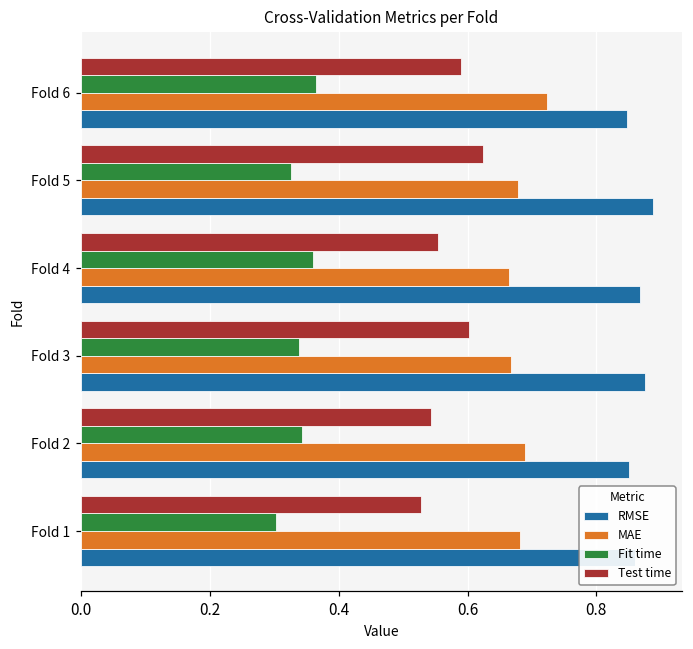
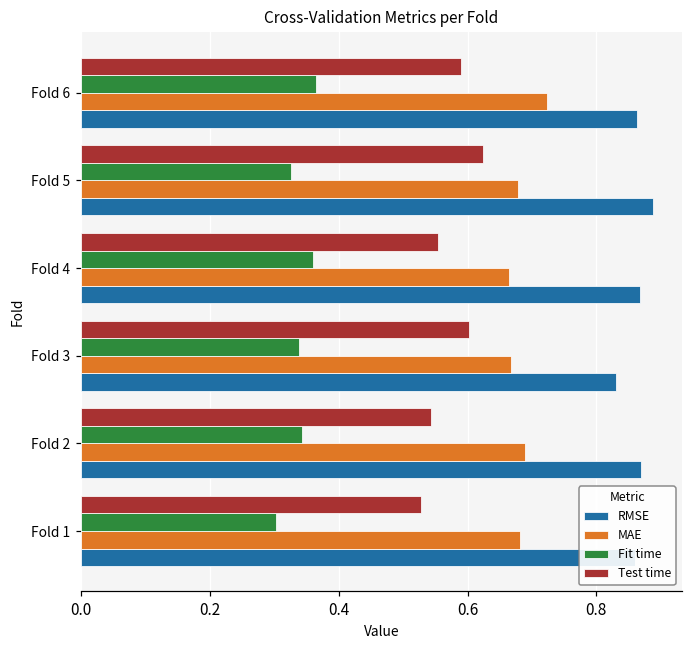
  {
    "RMSE": {
-     "Fold 6": 0.85,
+     "Fold 6": 0.86,
      "Fold 5": 0.89,
      "Fold 4": 0.87,
-     "Fold 3": 0.88,
-     "Fold 2": 0.85
+     "Fold 3": 0.83,
+     "Fold 2": 0.87
    },
    "MAE": {
      "Fold 6": 0.72,
      "Fold 5": 0.68,
      "Fold 4": 0.66,
      "Fold 3": 0.67,
      "Fold 2": 0.69,
      "Fold 1": 0.68
    },
    "Fit time": {
      "Fold 6": 0.36,
      "Fold 5": 0.33,
      "Fold 4": 0.36,
      "Fold 3": 0.34,
      "Fold 2": 0.34,
      "Fold 1": 0.30
    },
    "Test time": {
      "Fold 6": 0.59,
      "Fold 5": 0.62,
      "Fold 4": 0.55,
      "Fold 3": 0.60,
      "Fold 2": 0.54,
      "Fold 1": 0.53
    }
  }
